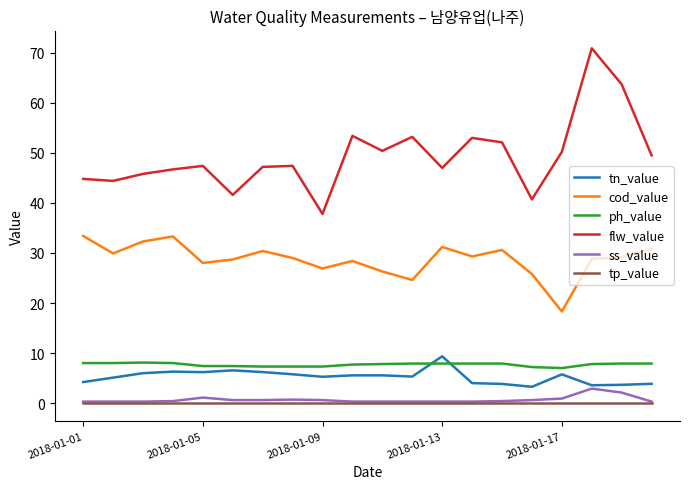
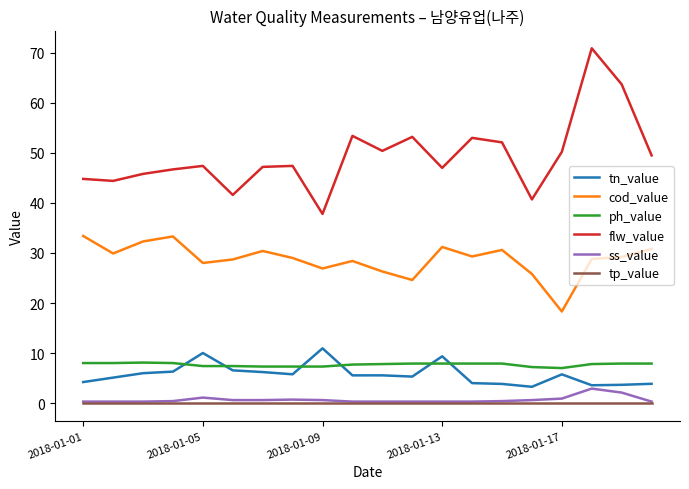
  {
    "tn_value": {
      "2018-01-01": 4,
-     "2018-01-05": 6,
-     "2018-01-09": 5,
+     "2018-01-05": 10,
+     "2018-01-09": 11,
      "2018-01-13": 9,
      "2018-01-17": 6
    },
    "cod_value": {
      "2018-01-01": 33,
      "2018-01-05": 28,
      "2018-01-09": 27,
      "2018-01-13": 31,
      "2018-01-17": 18
    },
    "ph_value": {
      "2018-01-01": 8,
      "2018-01-05": 7,
      "2018-01-09": 7,
      "2018-01-13": 8,
      "2018-01-17": 7
    },
    "flw_value": {
      "2018-01-01": 45,
      "2018-01-05": 47,
      "2018-01-09": 38,
      "2018-01-13": 47,
      "2018-01-17": 50
    },
    "ss_value": {
      "2018-01-05": 1,
      "2018-01-09": 1,
      "2018-01-17": 1
    },
    "tp_value": {
      "2018-01-05": 0,
      "2018-01-09": 0,
      "2018-01-17": 0
    }
  }
